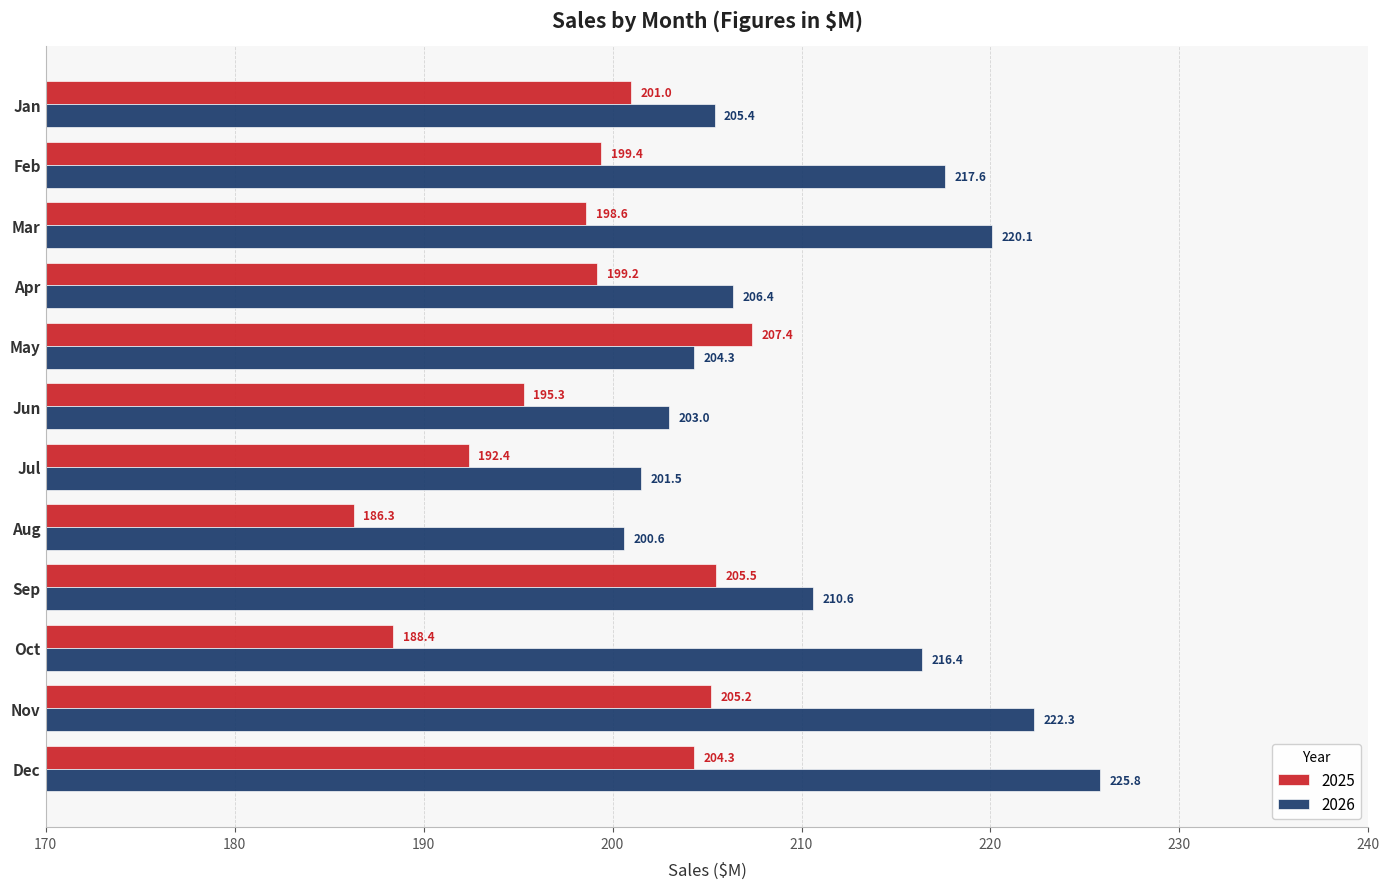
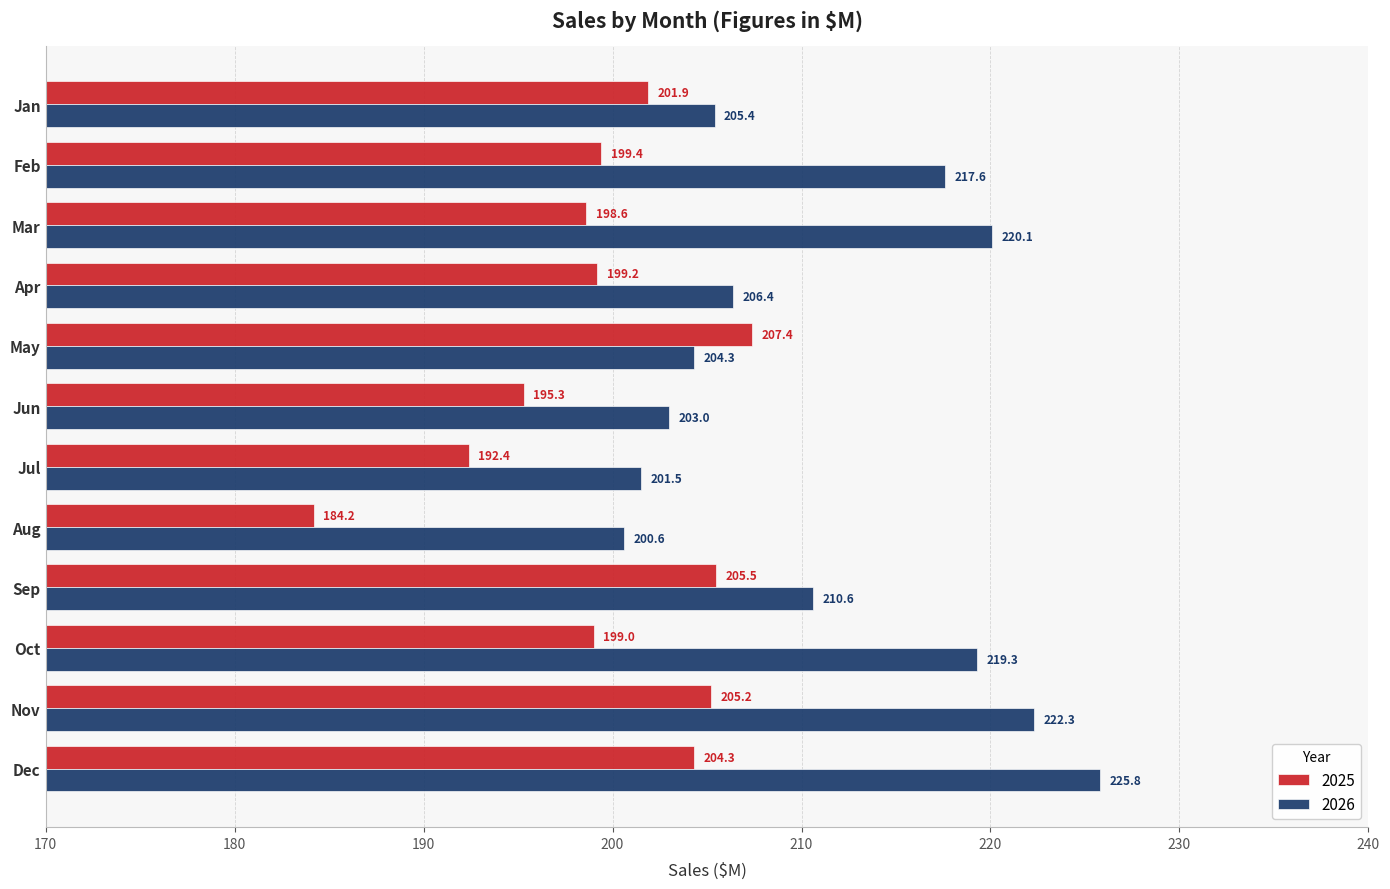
  {
    "2025": {
-     "Jan": 201.0,
+     "Jan": 201.9,
      "Feb": 199.4,
      "Mar": 198.6,
      "Apr": 199.2,
      "May": 207.4,
      "Jun": 195.3,
      "Jul": 192.4,
-     "Aug": 186.3,
+     "Aug": 184.2,
      "Sep": 205.5,
-     "Oct": 188.4,
+     "Oct": 199.0,
      "Nov": 205.2,
      "Dec": 204.3
    },
    "2026": {
      "Jan": 205.4,
      "Feb": 217.6,
      "Mar": 220.1,
      "Apr": 206.4,
      "May": 204.3,
      "Jun": 203.0,
      "Jul": 201.5,
      "Aug": 200.6,
      "Sep": 210.6,
-     "Oct": 216.4,
+     "Oct": 219.3,
      "Nov": 222.3,
      "Dec": 225.8
    }
  }
